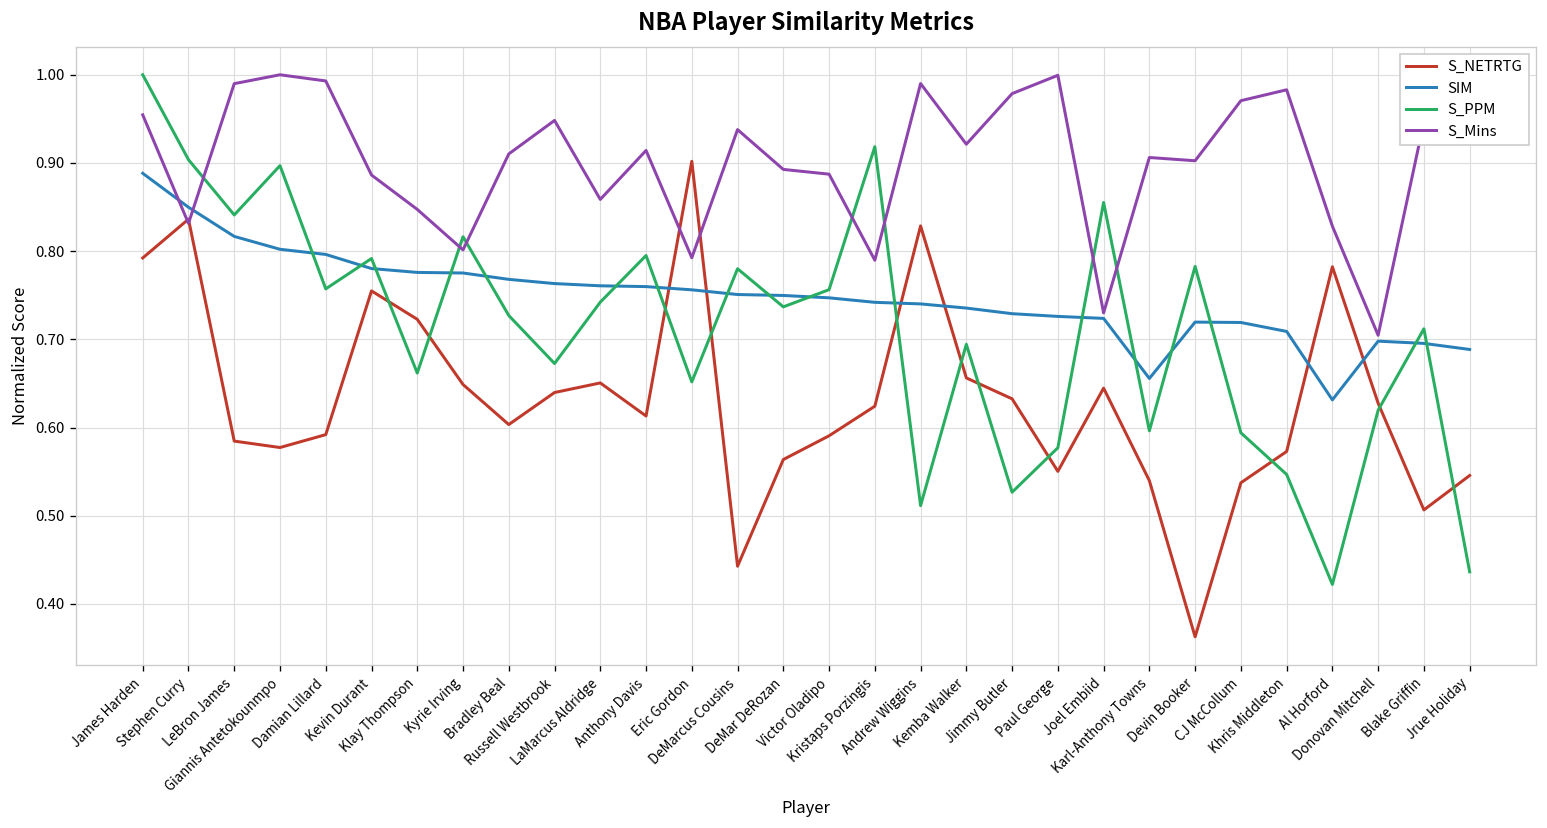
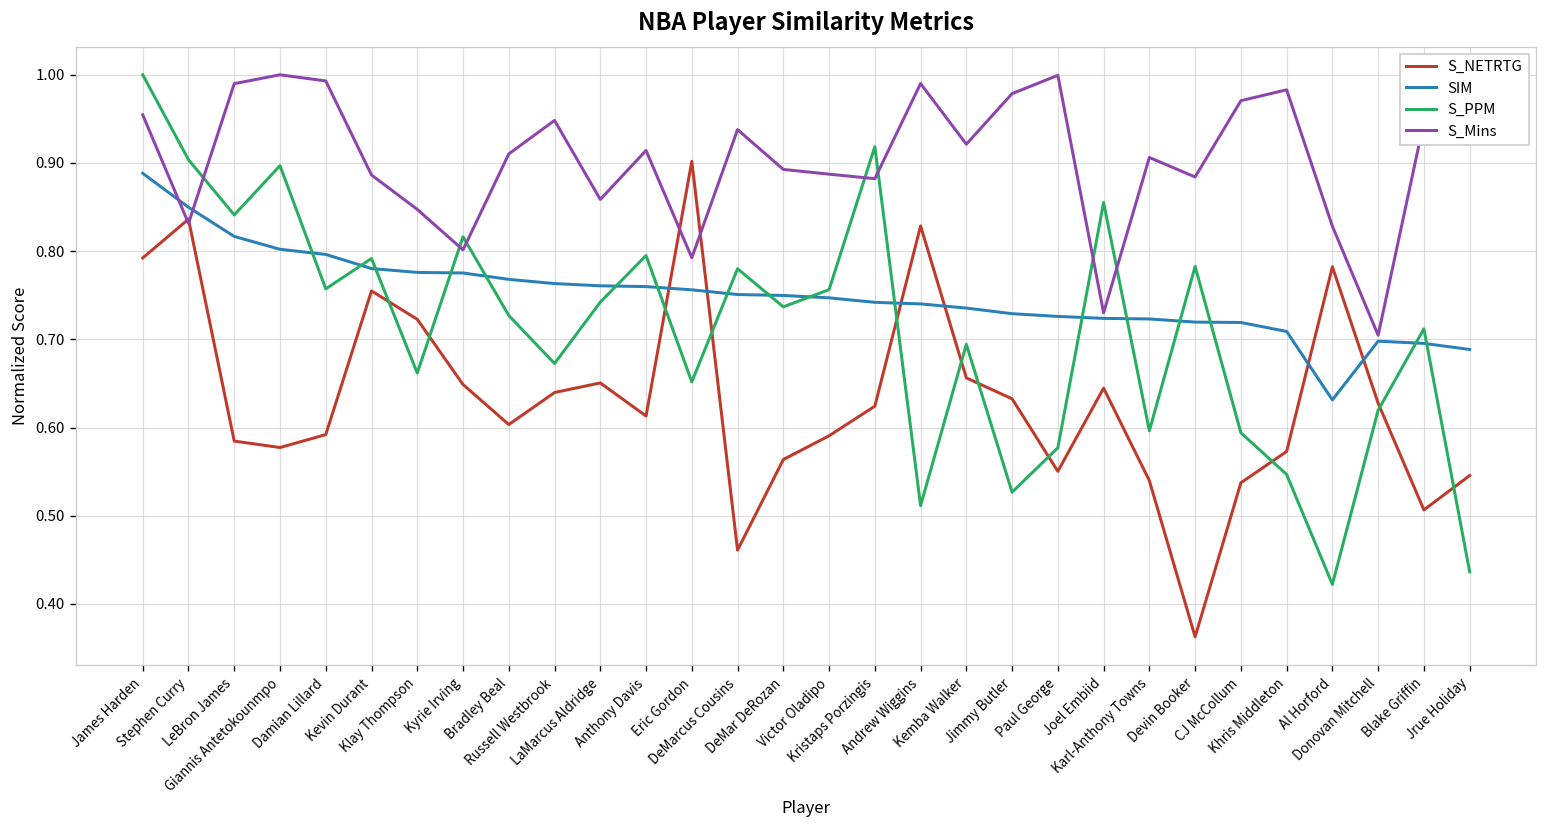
  {
    "S_NETRTG": {
      "James Harden": 0.79,
      "Stephen Curry": 0.84,
      "LeBron James": 0.58,
      "Giannis Antetokounmpo": 0.58,
      "Damian Lillard": 0.59,
      "Kevin Durant": 0.75,
      "Klay Thompson": 0.72,
      "Kyrie Irving": 0.65,
      "Bradley Beal": 0.60,
      "Russell Westbrook": 0.64,
      "LaMarcus Aldridge": 0.65,
      "Anthony Davis": 0.61,
      "Eric Gordon": 0.90,
-     "DeMarcus Cousins": 0.44,
+     "DeMarcus Cousins": 0.46,
      "DeMar DeRozan": 0.56,
      "Victor Oladipo": 0.59,
      "Kristaps Porzingis": 0.62,
      "Andrew Wiggins": 0.83,
      "Kemba Walker": 0.66,
      "Jimmy Butler": 0.63,
      "Paul George": 0.55,
      "Joel Embiid": 0.64,
      "Karl-Anthony Towns": 0.54,
      "Devin Booker": 0.36,
      "CJ McCollum": 0.54,
      "Khris Middleton": 0.57,
      "Al Horford": 0.78,
      "Donovan Mitchell": 0.63,
      "Blake Griffin": 0.51,
      "Jrue Holiday": 0.55
    },
    "SIM": {
      "James Harden": 0.89,
      "Stephen Curry": 0.85,
      "LeBron James": 0.82,
      "Giannis Antetokounmpo": 0.80,
      "Damian Lillard": 0.80,
      "Kevin Durant": 0.78,
      "Klay Thompson": 0.78,
      "Kyrie Irving": 0.78,
      "Bradley Beal": 0.77,
      "Russell Westbrook": 0.76,
      "LaMarcus Aldridge": 0.76,
      "Anthony Davis": 0.76,
      "Eric Gordon": 0.76,
      "DeMarcus Cousins": 0.75,
      "DeMar DeRozan": 0.75,
      "Victor Oladipo": 0.75,
      "Kristaps Porzingis": 0.74,
      "Andrew Wiggins": 0.74,
      "Kemba Walker": 0.74,
      "Jimmy Butler": 0.73,
      "Paul George": 0.73,
      "Joel Embiid": 0.72,
-     "Karl-Anthony Towns": 0.66,
+     "Karl-Anthony Towns": 0.72,
      "Devin Booker": 0.72,
      "CJ McCollum": 0.72,
      "Khris Middleton": 0.71,
      "Al Horford": 0.63,
      "Donovan Mitchell": 0.70,
      "Blake Griffin": 0.70,
      "Jrue Holiday": 0.69
    },
    "S_PPM": {
      "James Harden": 1.00,
      "Stephen Curry": 0.90,
      "LeBron James": 0.84,
      "Giannis Antetokounmpo": 0.90,
      "Damian Lillard": 0.76,
      "Kevin Durant": 0.79,
      "Klay Thompson": 0.66,
      "Kyrie Irving": 0.82,
      "Bradley Beal": 0.73,
      "Russell Westbrook": 0.67,
      "LaMarcus Aldridge": 0.74,
      "Anthony Davis": 0.80,
      "Eric Gordon": 0.65,
      "DeMarcus Cousins": 0.78,
      "DeMar DeRozan": 0.74,
      "Victor Oladipo": 0.76,
      "Kristaps Porzingis": 0.92,
      "Andrew Wiggins": 0.51,
      "Kemba Walker": 0.69,
      "Jimmy Butler": 0.53,
      "Paul George": 0.58,
      "Joel Embiid": 0.86,
      "Karl-Anthony Towns": 0.60,
      "Devin Booker": 0.78,
      "CJ McCollum": 0.59,
      "Khris Middleton": 0.55,
      "Al Horford": 0.42,
      "Donovan Mitchell": 0.62,
      "Blake Griffin": 0.71,
      "Jrue Holiday": 0.44
    },
    "S_Mins": {
      "James Harden": 0.95,
      "Stephen Curry": 0.83,
      "LeBron James": 0.99,
      "Giannis Antetokounmpo": 1.00,
      "Damian Lillard": 0.99,
      "Kevin Durant": 0.89,
      "Klay Thompson": 0.85,
      "Kyrie Irving": 0.80,
      "Bradley Beal": 0.91,
      "Russell Westbrook": 0.95,
      "LaMarcus Aldridge": 0.86,
      "Anthony Davis": 0.91,
      "Eric Gordon": 0.79,
      "DeMarcus Cousins": 0.94,
      "DeMar DeRozan": 0.89,
      "Victor Oladipo": 0.89,
-     "Kristaps Porzingis": 0.79,
+     "Kristaps Porzingis": 0.88,
      "Andrew Wiggins": 0.99,
      "Kemba Walker": 0.92,
      "Jimmy Butler": 0.98,
      "Paul George": 1.00,
      "Joel Embiid": 0.73,
      "Karl-Anthony Towns": 0.91,
-     "Devin Booker": 0.90,
+     "Devin Booker": 0.88,
      "CJ McCollum": 0.97,
      "Khris Middleton": 0.98,
      "Al Horford": 0.83,
      "Donovan Mitchell": 0.70
    }
  }
